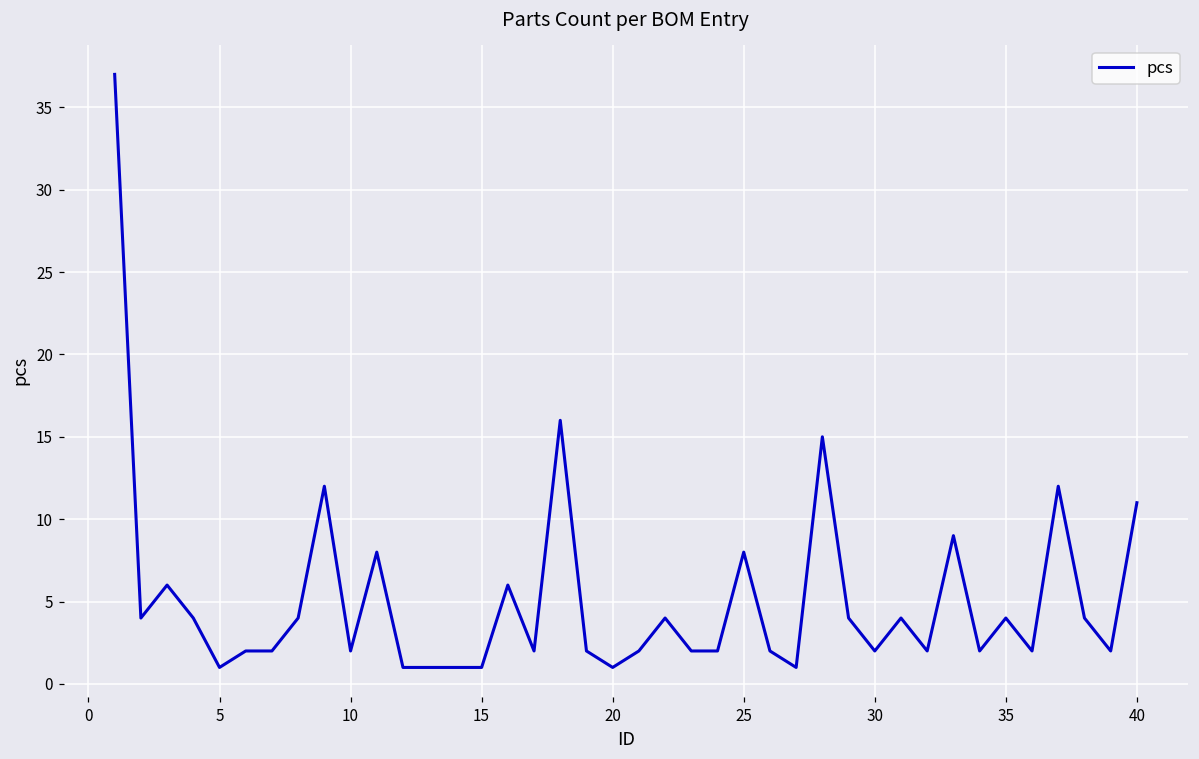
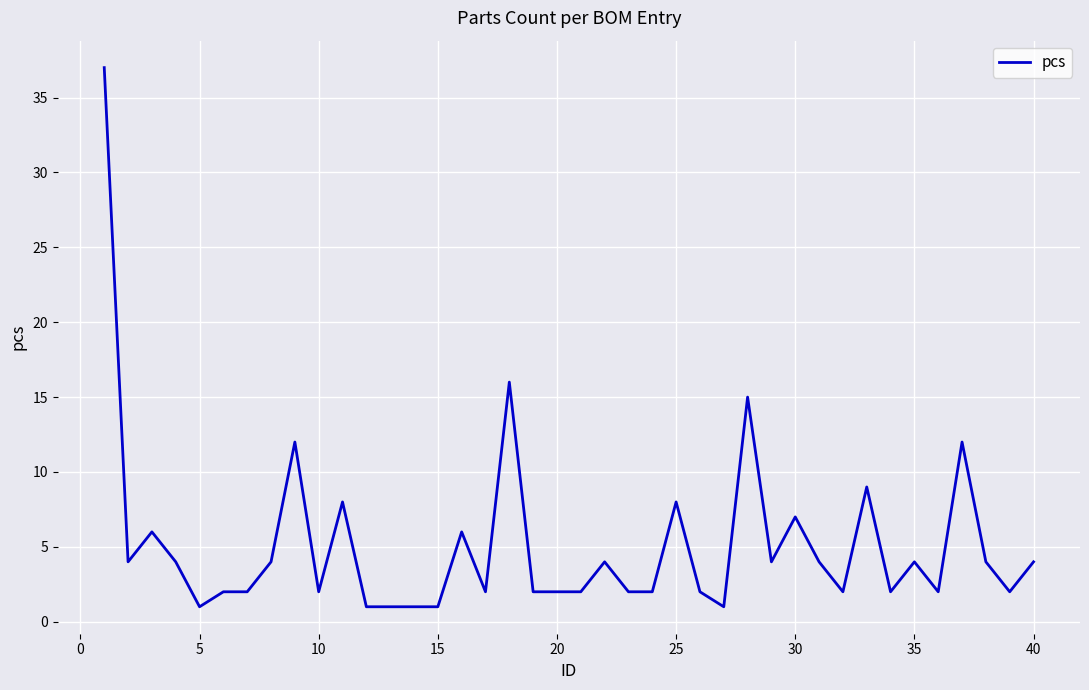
  {
    "5": 1,
    "10": 2,
    "15": 1,
-   "20": 1,
+   "20": 2,
    "25": 8,
-   "30": 2,
+   "30": 7,
    "35": 4,
-   "40": 11
+   "40": 4
  }
